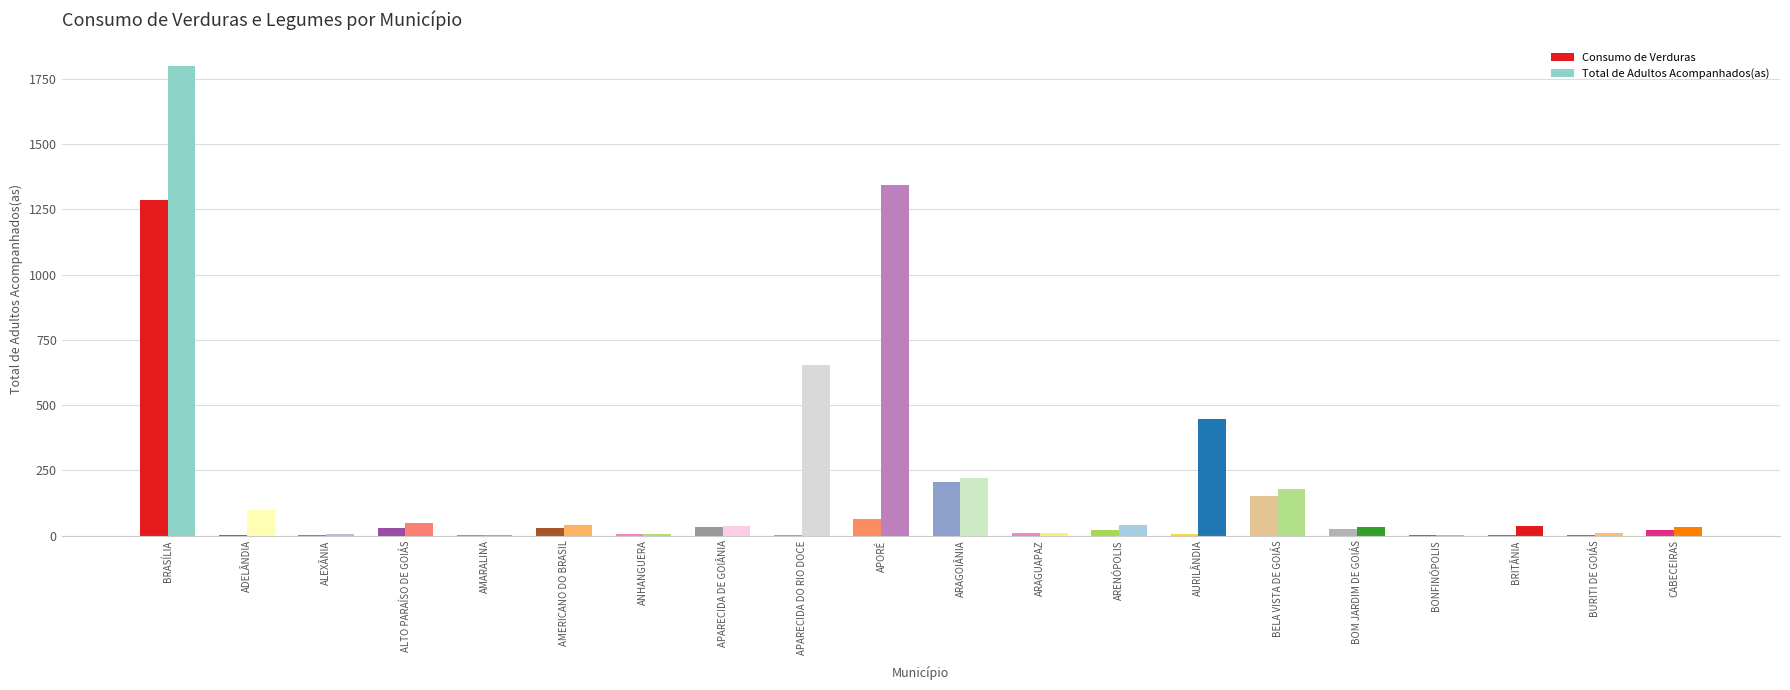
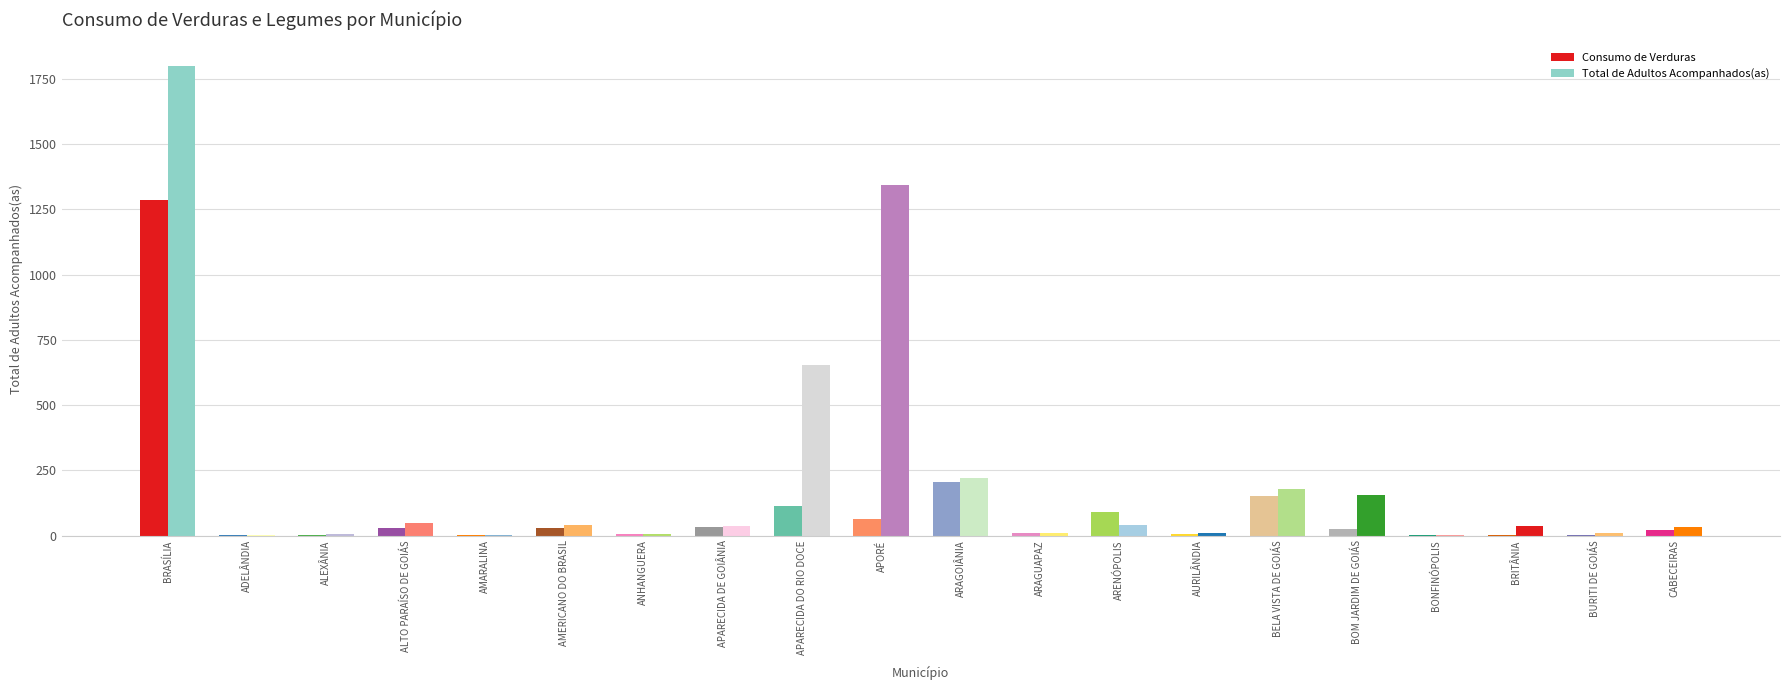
  {
    "Consumo de Verduras": {
      "BRASÍLIA": 1290,
      "ALTO PARAÍSO DE GOIÁS": 30,
      "AMERICANO DO BRASIL": 30,
      "APARECIDA DE GOIÂNIA": 30,
-     "APARECIDA DO RIO DOCE": 0,
+     "APARECIDA DO RIO DOCE": 110,
      "APORÉ": 60,
      "ARAGOIÂNIA": 210,
      "ARAGUAPAZ": 10,
-     "ARENÓPOLIS": 20,
+     "ARENÓPOLIS": 90,
      "BELA VISTA DE GOIÁS": 150,
      "BOM JARDIM DE GOIÁS": 20,
      "CABECEIRAS": 20
    },
    "Total de Adultos Acompanhados(as)": {
      "BRASÍLIA": 1800,
-     "ADELÂNDIA": 100,
+     "ADELÂNDIA": 0,
      "ALTO PARAÍSO DE GOIÁS": 50,
      "AMERICANO DO BRASIL": 40,
      "APARECIDA DE GOIÂNIA": 40,
      "APARECIDA DO RIO DOCE": 650,
      "APORÉ": 1340,
      "ARAGOIÂNIA": 220,
      "ARAGUAPAZ": 10,
      "ARENÓPOLIS": 40,
-     "AURILÂNDIA": 450,
+     "AURILÂNDIA": 10,
      "BELA VISTA DE GOIÁS": 180,
-     "BOM JARDIM DE GOIÁS": 30,
+     "BOM JARDIM DE GOIÁS": 160,
      "BRITÂNIA": 40,
      "CABECEIRAS": 30
    }
  }
